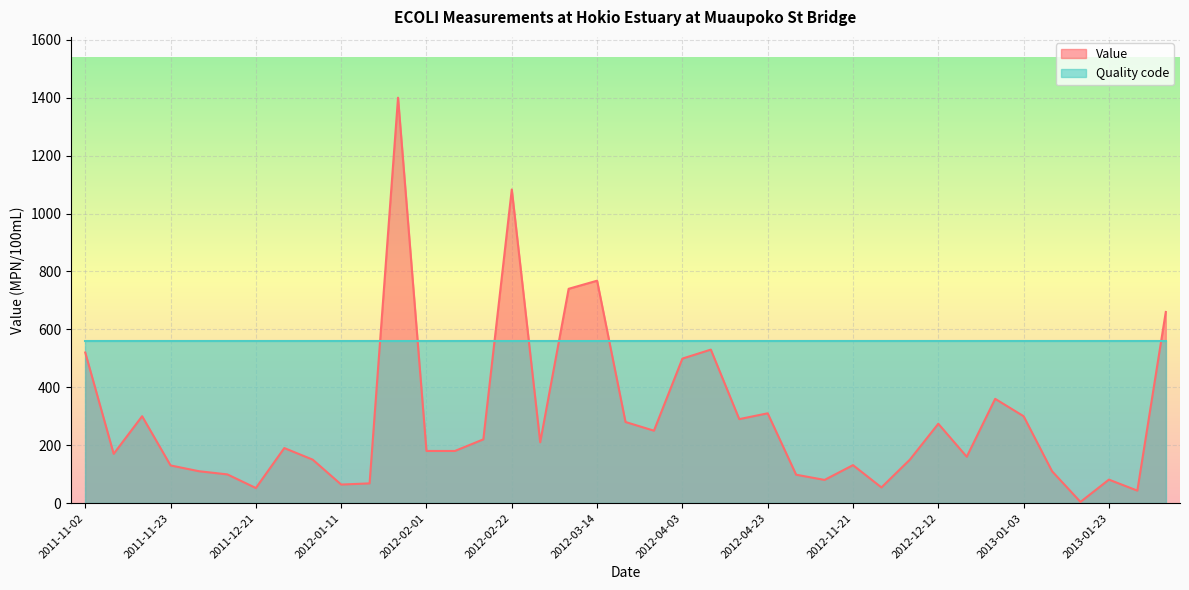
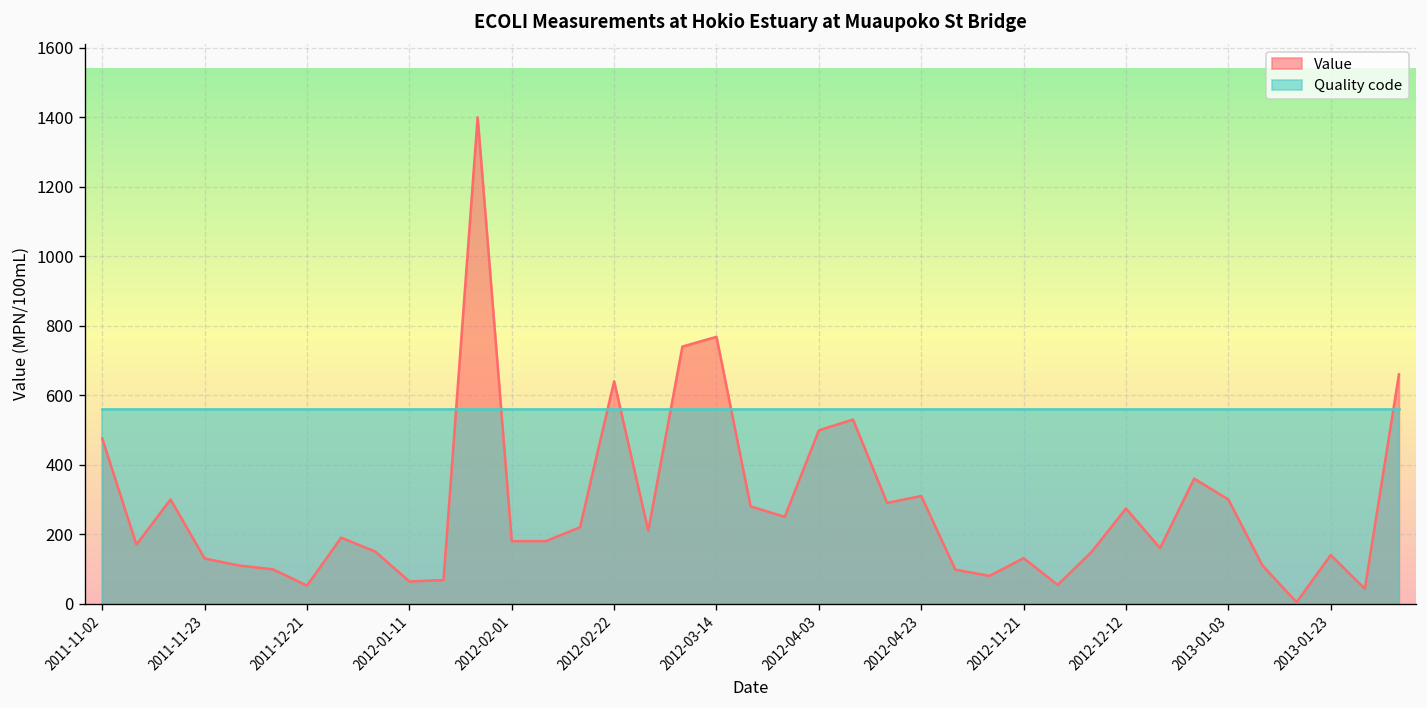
  {
    "Value": {
-     "2011-11-02": 520,
+     "2011-11-02": 480,
      "2011-11-23": 130,
      "2011-12-21": 50,
      "2012-01-11": 60,
      "2012-02-01": 180,
-     "2012-02-22": 1080,
+     "2012-02-22": 640,
      "2012-03-14": 770,
      "2012-04-03": 500,
      "2012-04-23": 310,
      "2012-11-21": 130,
      "2012-12-12": 270,
      "2013-01-03": 300,
-     "2013-01-23": 80
+     "2013-01-23": 140
    },
    "Quality code": {
      "2011-11-02": 560,
      "2011-11-23": 560,
      "2011-12-21": 560,
      "2012-01-11": 560,
      "2012-02-01": 560,
      "2012-02-22": 560,
      "2012-03-14": 560,
      "2012-04-03": 560,
      "2012-04-23": 560,
      "2012-11-21": 560,
      "2012-12-12": 560,
      "2013-01-03": 560,
      "2013-01-23": 560
    }
  }
